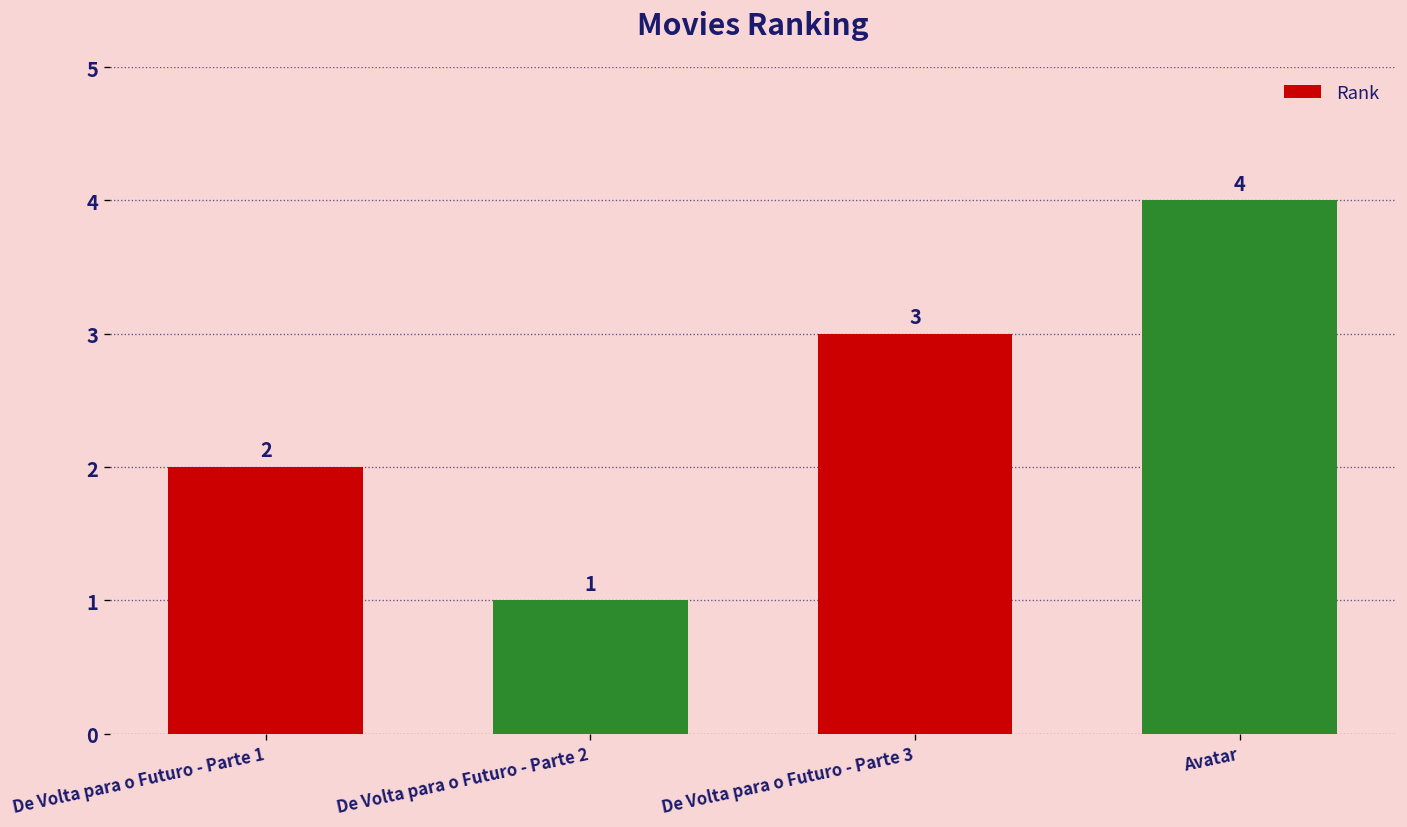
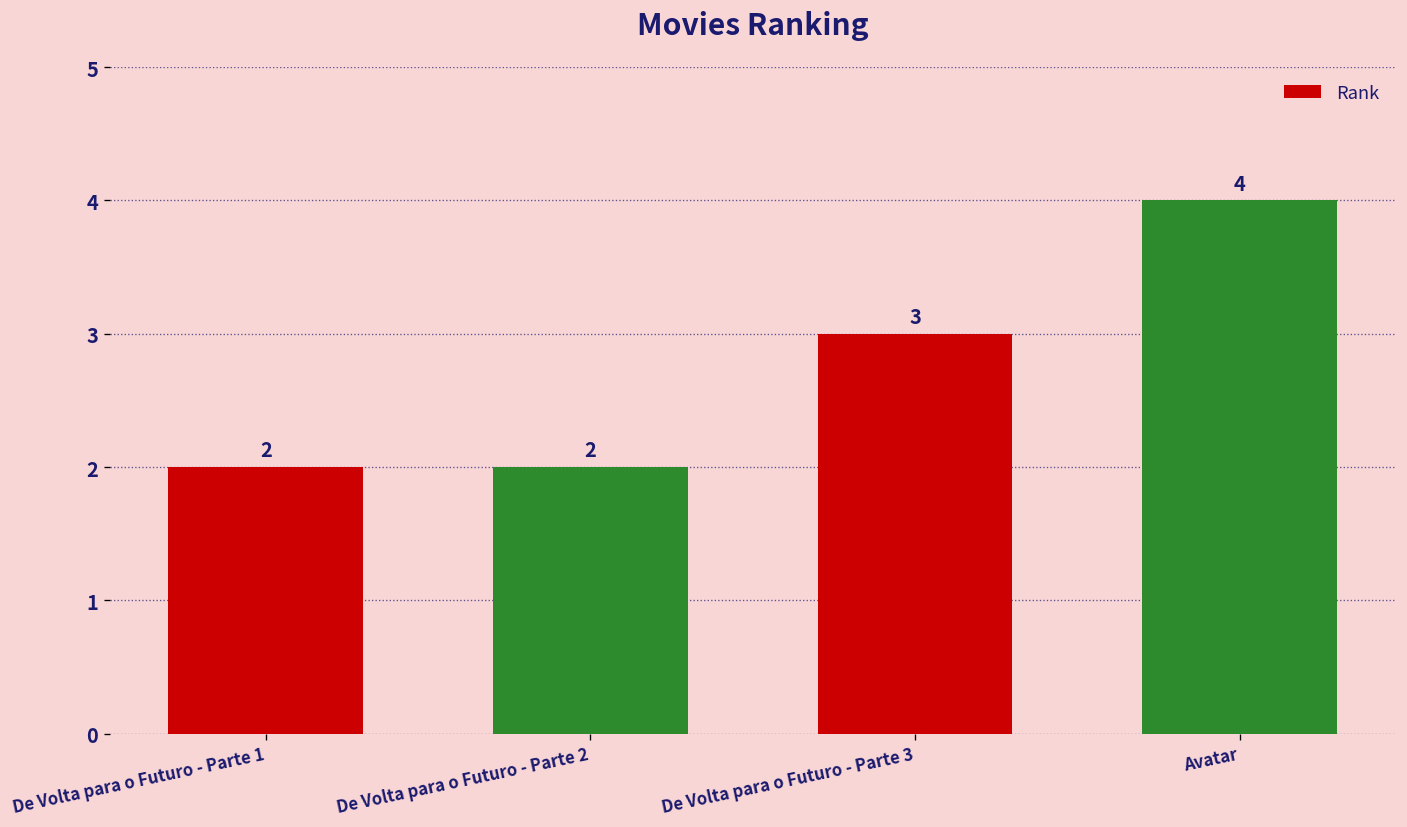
  {
    "De Volta para o Futuro - Parte 1": 2,
-   "De Volta para o Futuro - Parte 2": 1,
+   "De Volta para o Futuro - Parte 2": 2,
    "De Volta para o Futuro - Parte 3": 3,
    "Avatar": 4
  }
